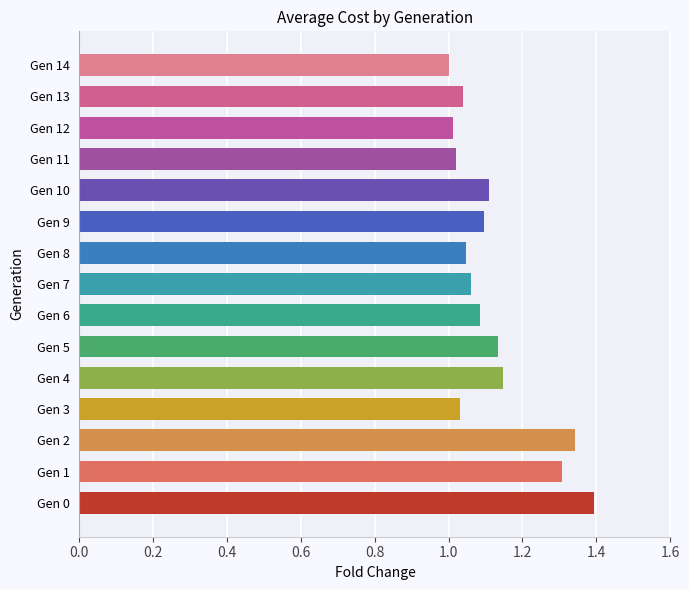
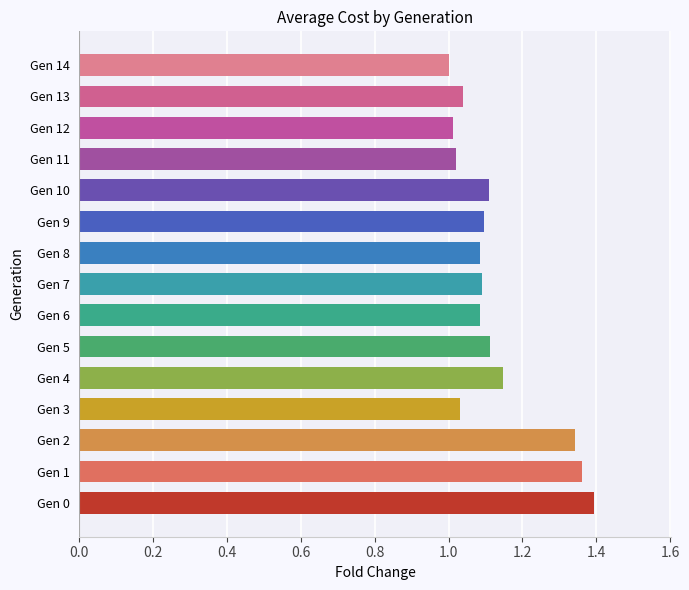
  {
    "Gen 14": 1.00,
    "Gen 13": 1.04,
    "Gen 12": 1.01,
    "Gen 11": 1.02,
    "Gen 10": 1.11,
    "Gen 9": 1.09,
-   "Gen 8": 1.05,
-   "Gen 7": 1.06,
+   "Gen 8": 1.09,
+   "Gen 7": 1.09,
    "Gen 6": 1.08,
-   "Gen 5": 1.13,
+   "Gen 5": 1.11,
    "Gen 4": 1.15,
    "Gen 3": 1.03,
    "Gen 2": 1.34,
-   "Gen 1": 1.31,
+   "Gen 1": 1.36,
    "Gen 0": 1.39
  }
